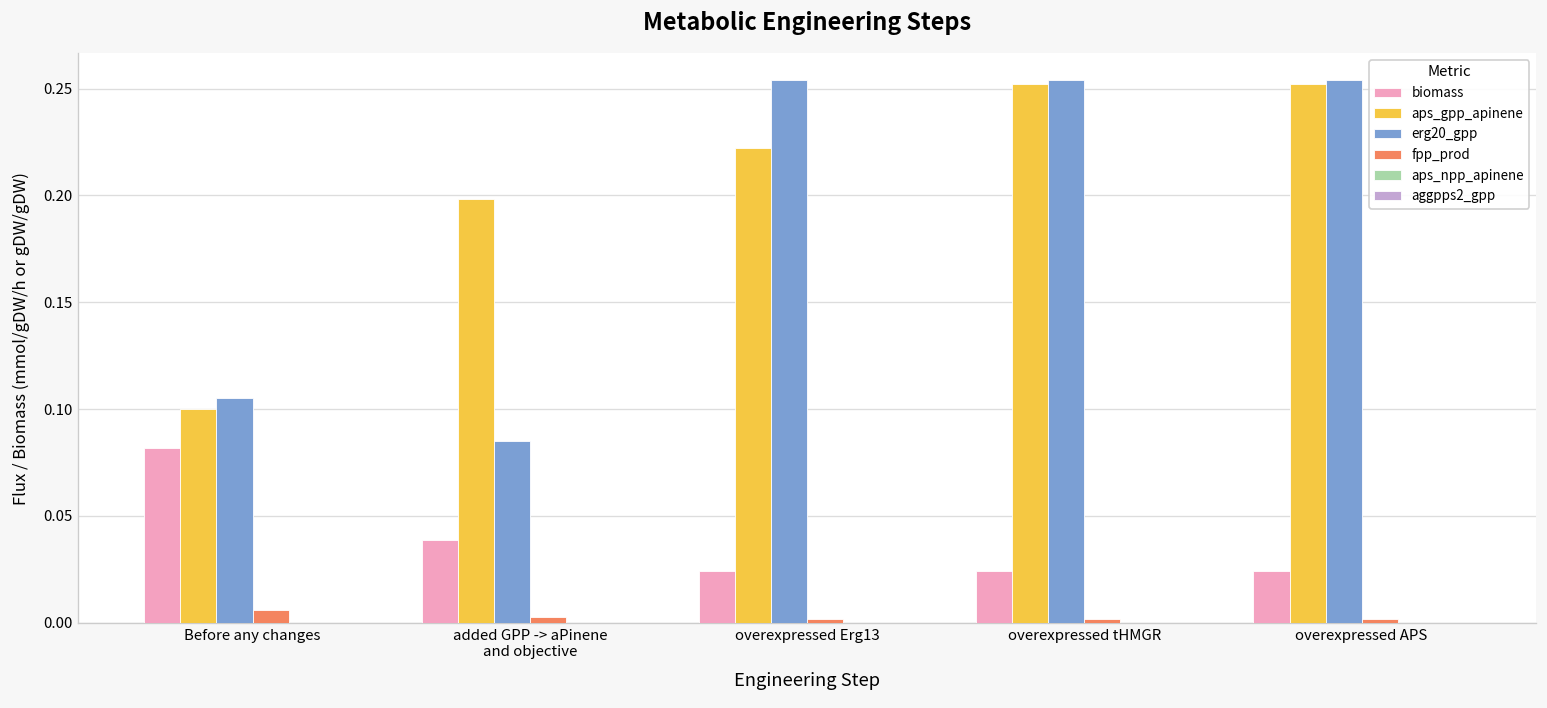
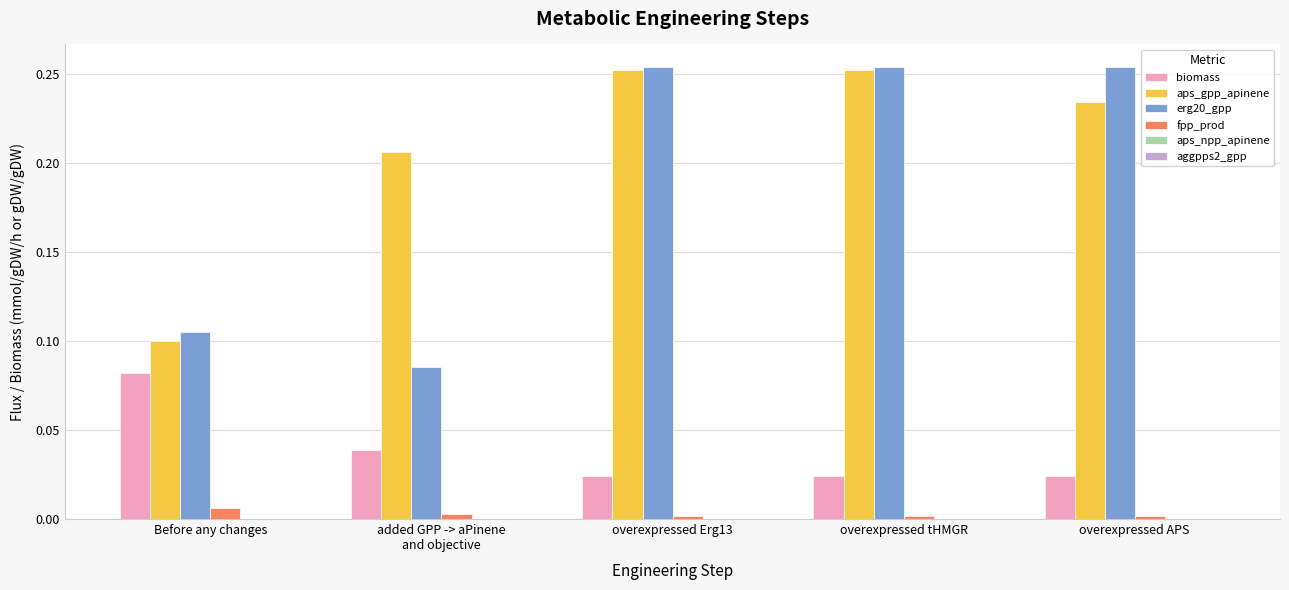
  {
    "aps_gpp_apinene": {
      "Before any changes": 0.100,
-     "added GPP -> aPinene and objective": 0.198,
-     "overexpressed Erg13": 0.222,
+     "added GPP -> aPinene and objective": 0.206,
+     "overexpressed Erg13": 0.252,
      "overexpressed tHMGR": 0.252,
-     "overexpressed APS": 0.252
+     "overexpressed APS": 0.234
    },
    "erg20_gpp": {
      "Before any changes": 0.105,
      "added GPP -> aPinene and objective": 0.085,
      "overexpressed Erg13": 0.254,
      "overexpressed tHMGR": 0.254,
      "overexpressed APS": 0.254
    },
    "fpp_prod": {
      "Before any changes": 0.006,
      "added GPP -> aPinene and objective": 0.003,
      "overexpressed Erg13": 0.002,
      "overexpressed tHMGR": 0.002,
      "overexpressed APS": 0.002
    },
    "aps_npp_apinene": {
      "Before any changes": 0.000,
      "added GPP -> aPinene and objective": 0.000,
      "overexpressed Erg13": 0.000,
      "overexpressed tHMGR": 0.000,
      "overexpressed APS": 0.000
    }
  }
